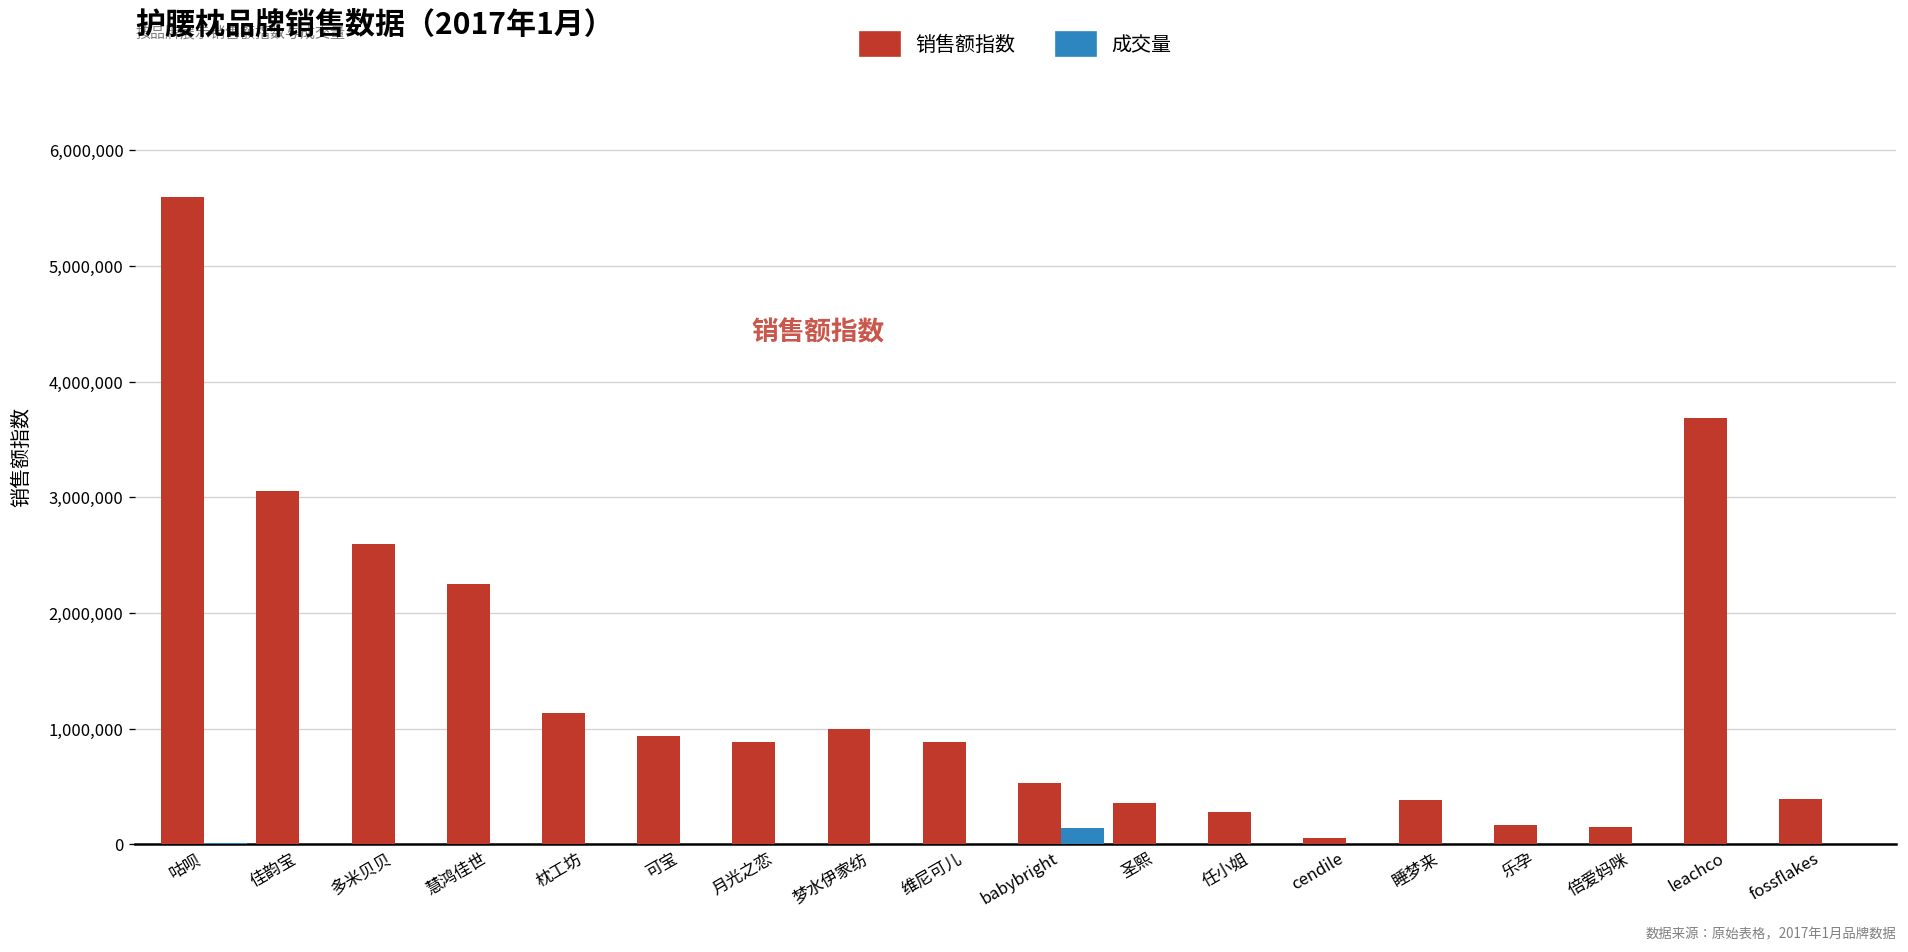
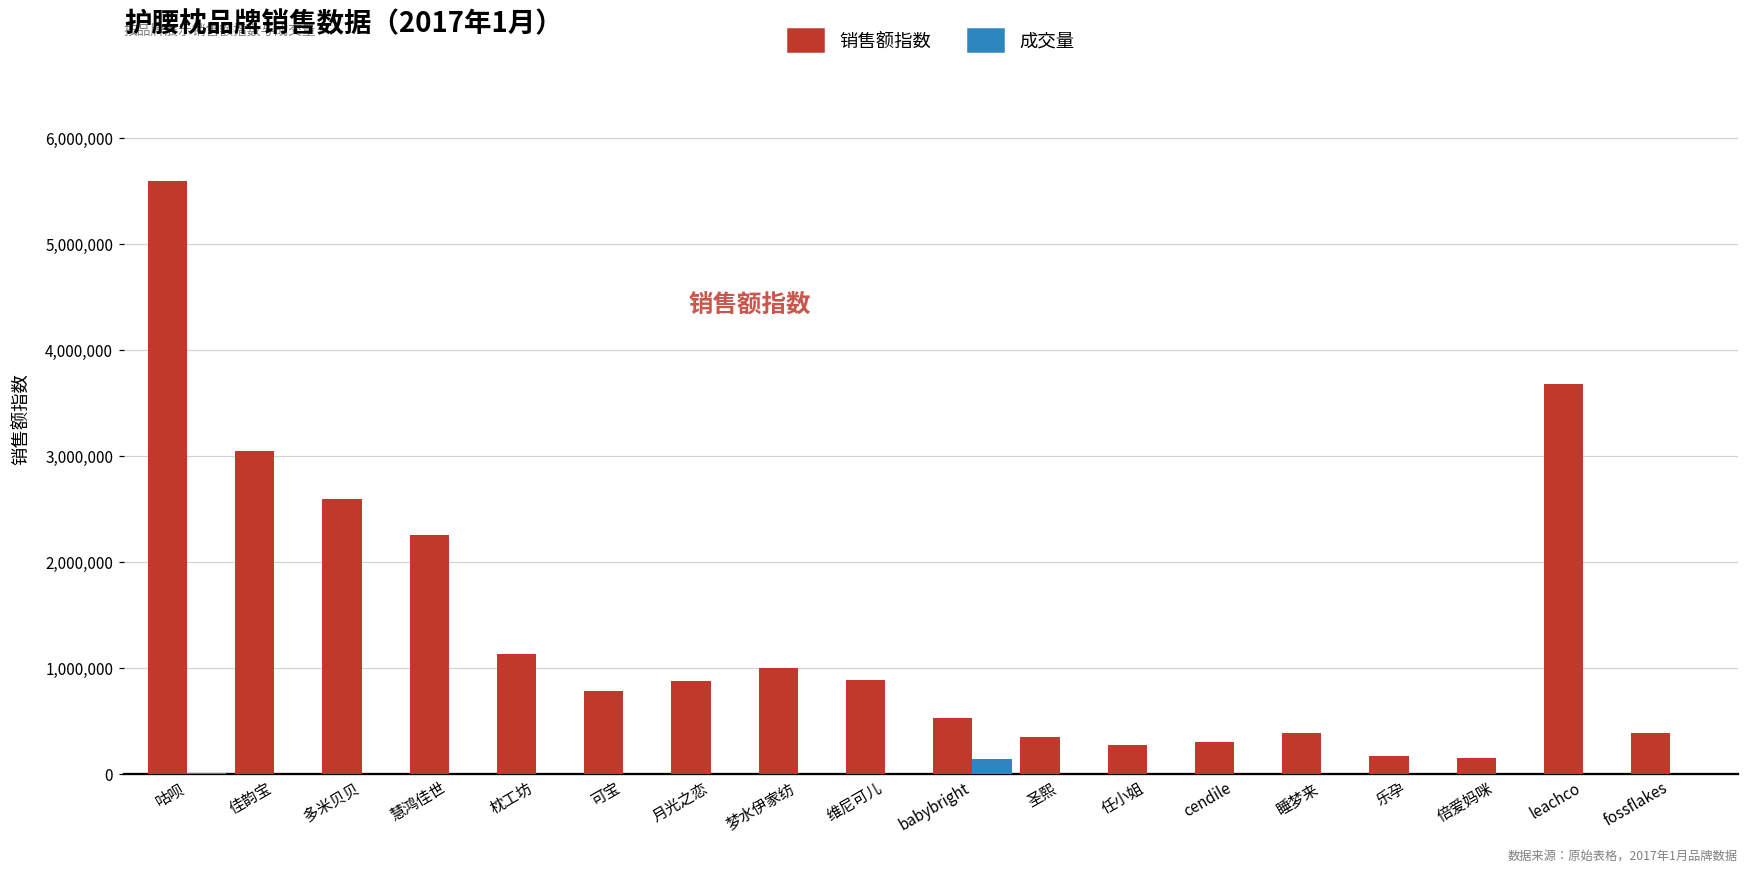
  {
    "销售额指数": {
      "咕呗": "5,600,000",
      "佳韵宝": "3,100,000",
      "多米贝贝": "2,600,000",
      "慧鸿佳世": "2,300,000",
      "枕工坊": "1,100,000",
-     "可宝": "900,000",
+     "可宝": "800,000",
      "月光之恋": "900,000",
      "梦水伊家纺": "1,000,000",
      "维尼可儿": "900,000",
      "babybright": "500,000",
      "圣熙": "400,000",
      "任小姐": "300,000",
-     "cendile": "100,000",
+     "cendile": "300,000",
      "睡梦来": "400,000",
      "乐孕": "200,000",
      "倍爱妈咪": "200,000",
      "leachco": "3,700,000",
      "fossflakes": "400,000"
    },
    "成交量": {
      "babybright": "100,000"
    }
  }
